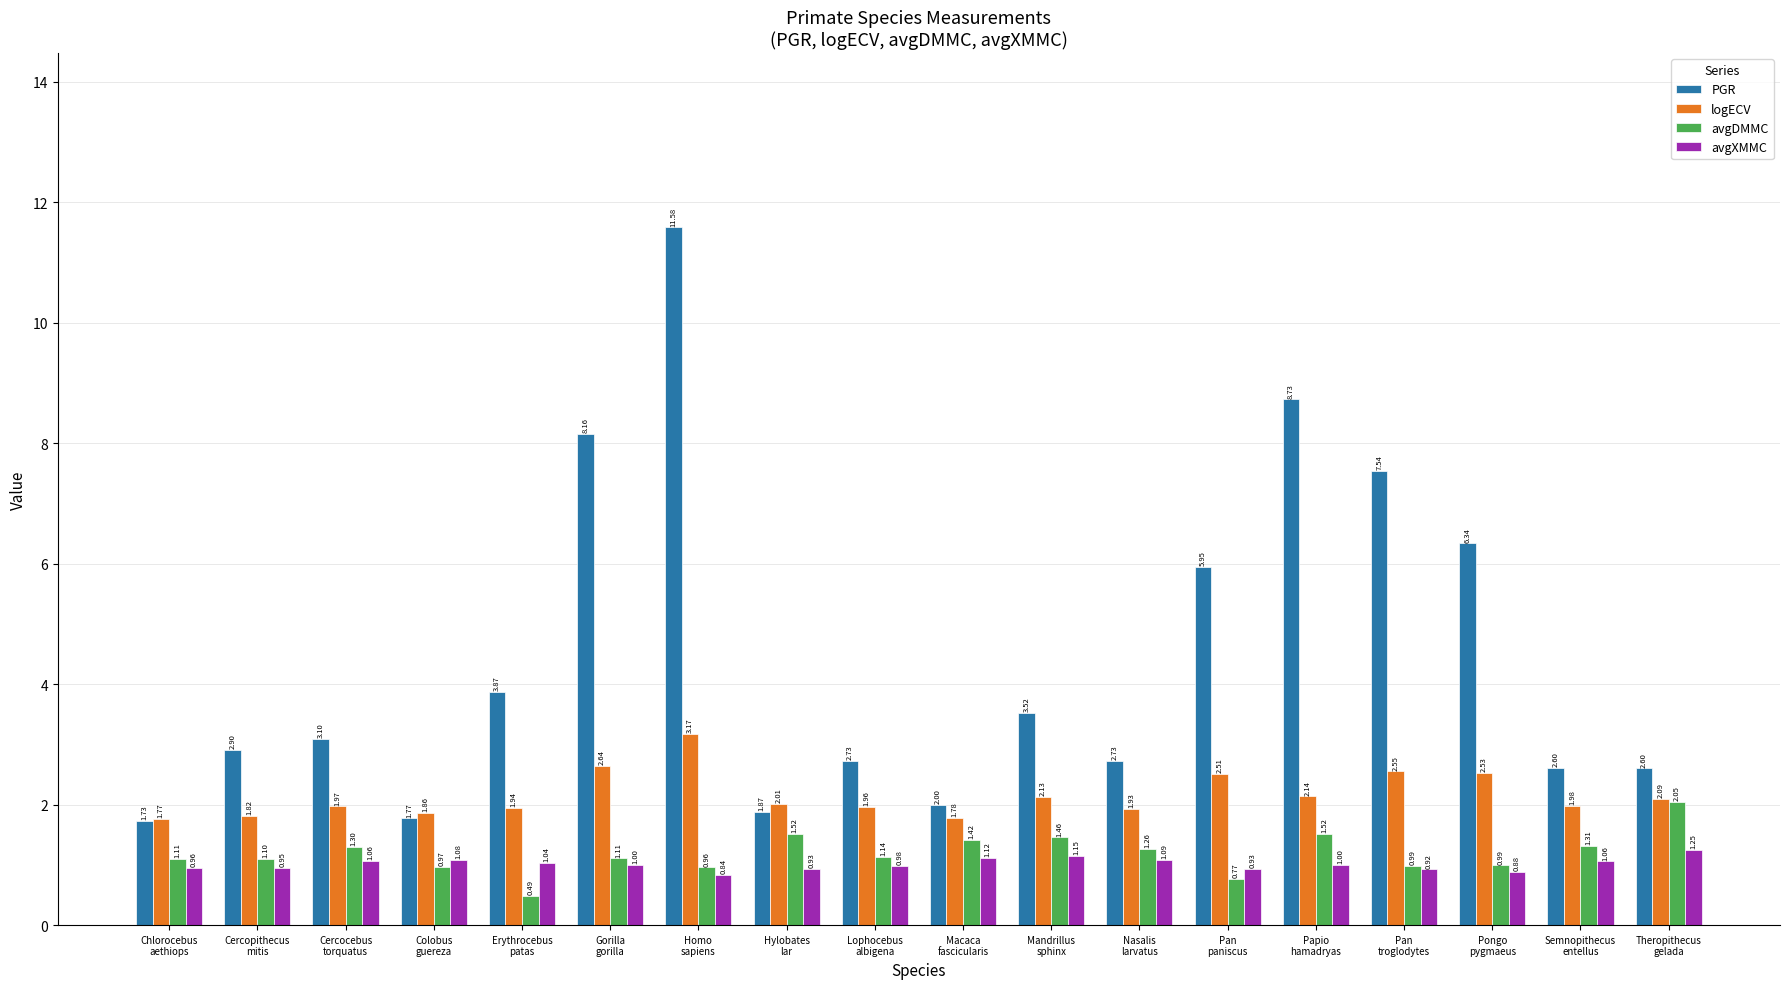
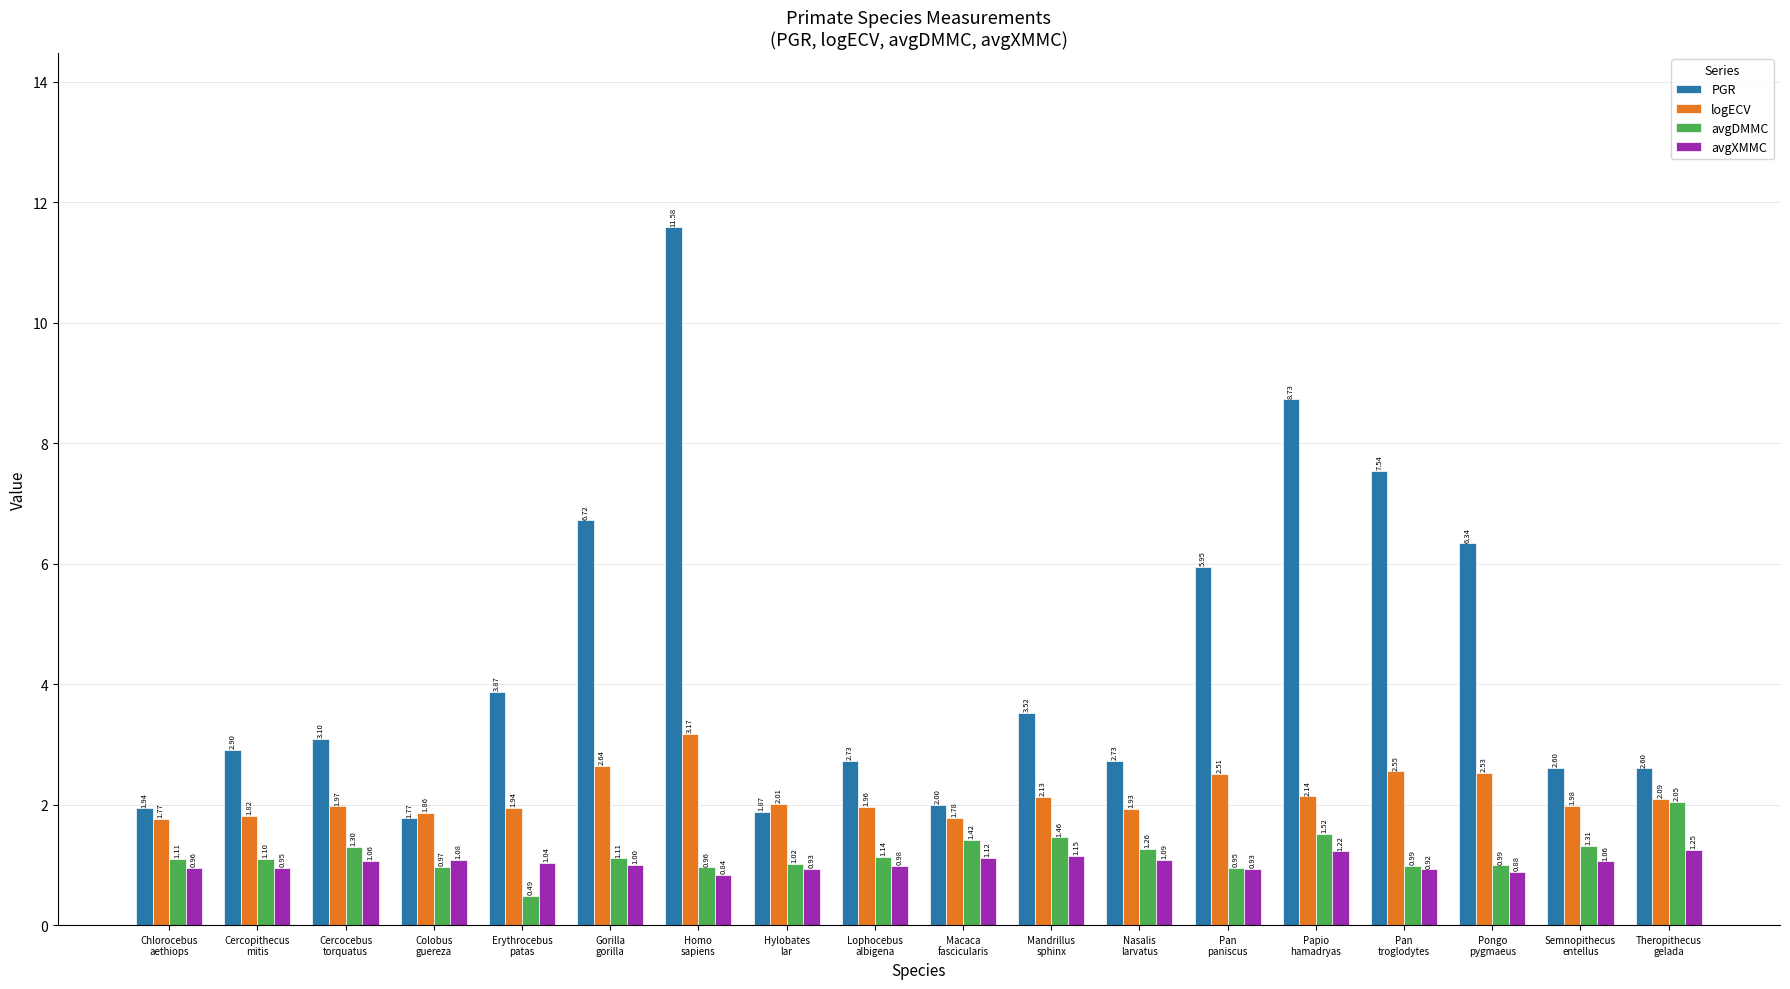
  {
    "PGR": {
-     "Chlorocebus aethiops": 1.73,
+     "Chlorocebus aethiops": 1.94,
      "Cercopithecus mitis": 2.90,
      "Cercocebus torquatus": 3.10,
      "Colobus guereza": 1.77,
      "Erythrocebus patas": 3.87,
-     "Gorilla gorilla": 8.16,
+     "Gorilla gorilla": 6.72,
      "Homo sapiens": 11.58,
      "Hylobates lar": 1.87,
      "Lophocebus albigena": 2.73,
      "Macaca fascicularis": 2.00,
      "Mandrillus sphinx": 3.52,
      "Nasalis larvatus": 2.73,
      "Pan paniscus": 5.95,
      "Papio hamadryas": 8.73,
      "Pan troglodytes": 7.54,
      "Pongo pygmaeus": 6.34,
      "Semnopithecus entellus": 2.60,
      "Theropithecus gelada": 2.60
    },
    "logECV": {
      "Chlorocebus aethiops": 1.77,
      "Cercopithecus mitis": 1.82,
      "Cercocebus torquatus": 1.97,
      "Colobus guereza": 1.86,
      "Erythrocebus patas": 1.94,
      "Gorilla gorilla": 2.64,
      "Homo sapiens": 3.17,
      "Hylobates lar": 2.01,
      "Lophocebus albigena": 1.96,
      "Macaca fascicularis": 1.78,
      "Mandrillus sphinx": 2.13,
      "Nasalis larvatus": 1.93,
      "Pan paniscus": 2.51,
      "Papio hamadryas": 2.14,
      "Pan troglodytes": 2.55,
      "Pongo pygmaeus": 2.53,
      "Semnopithecus entellus": 1.98,
      "Theropithecus gelada": 2.09
    },
    "avgDMMC": {
      "Chlorocebus aethiops": 1.11,
      "Cercopithecus mitis": 1.10,
      "Cercocebus torquatus": 1.30,
      "Colobus guereza": 0.97,
      "Erythrocebus patas": 0.49,
      "Gorilla gorilla": 1.11,
      "Homo sapiens": 0.96,
-     "Hylobates lar": 1.52,
+     "Hylobates lar": 1.02,
      "Lophocebus albigena": 1.14,
      "Macaca fascicularis": 1.42,
      "Mandrillus sphinx": 1.46,
      "Nasalis larvatus": 1.26,
-     "Pan paniscus": 0.77,
+     "Pan paniscus": 0.95,
      "Papio hamadryas": 1.52,
      "Pan troglodytes": 0.99,
      "Pongo pygmaeus": 0.99,
      "Semnopithecus entellus": 1.31,
      "Theropithecus gelada": 2.05
    },
    "avgXMMC": {
      "Chlorocebus aethiops": 0.96,
      "Cercopithecus mitis": 0.95,
      "Cercocebus torquatus": 1.06,
      "Colobus guereza": 1.08,
      "Erythrocebus patas": 1.04,
      "Gorilla gorilla": 1.00,
      "Homo sapiens": 0.84,
      "Hylobates lar": 0.93,
      "Lophocebus albigena": 0.98,
      "Macaca fascicularis": 1.12,
      "Mandrillus sphinx": 1.15,
      "Nasalis larvatus": 1.09,
      "Pan paniscus": 0.93,
-     "Papio hamadryas": 1.00,
+     "Papio hamadryas": 1.22,
      "Pan troglodytes": 0.92,
      "Pongo pygmaeus": 0.88,
      "Semnopithecus entellus": 1.06,
      "Theropithecus gelada": 1.25
    }
  }
